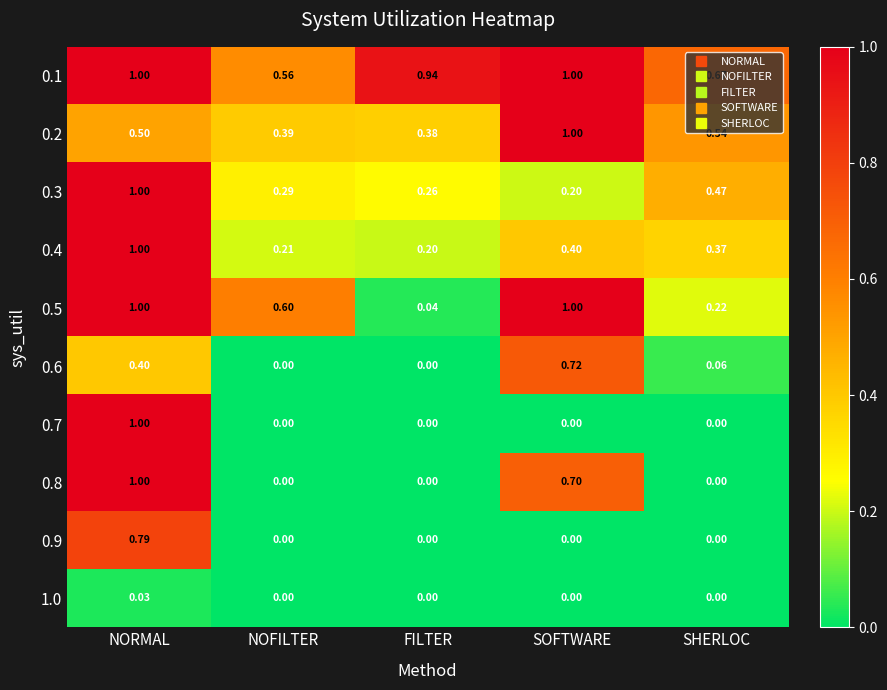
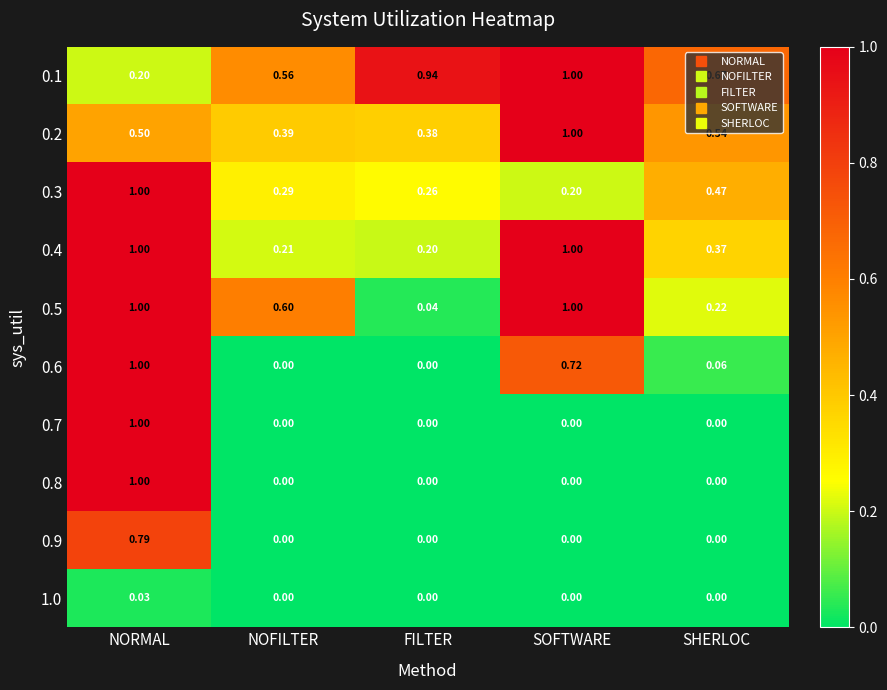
  {
    "0.1": {
-     "NORMAL": 1.00,
+     "NORMAL": 0.20,
      "NOFILTER": 0.56,
      "FILTER": 0.94,
      "SOFTWARE": 1.00
    },
    "0.2": {
      "NORMAL": 0.50,
      "NOFILTER": 0.39,
      "FILTER": 0.38,
      "SOFTWARE": 1.00
    },
    "0.3": {
      "NORMAL": 1.00,
      "NOFILTER": 0.29,
      "FILTER": 0.26,
      "SOFTWARE": 0.20,
      "SHERLOC": 0.47
    },
    "0.4": {
      "NORMAL": 1.00,
      "NOFILTER": 0.21,
      "FILTER": 0.20,
-     "SOFTWARE": 0.40,
+     "SOFTWARE": 1.00,
      "SHERLOC": 0.37
    },
    "0.5": {
      "NORMAL": 1.00,
      "NOFILTER": 0.60,
      "FILTER": 0.04,
      "SOFTWARE": 1.00,
      "SHERLOC": 0.22
    },
    "0.6": {
-     "NORMAL": 0.40,
+     "NORMAL": 1.00,
      "NOFILTER": 0.00,
      "FILTER": 0.00,
      "SOFTWARE": 0.72,
      "SHERLOC": 0.06
    },
    "0.7": {
      "NORMAL": 1.00,
      "NOFILTER": 0.00,
      "FILTER": 0.00,
      "SOFTWARE": 0.00,
      "SHERLOC": 0.00
    },
    "0.8": {
      "NORMAL": 1.00,
      "NOFILTER": 0.00,
      "FILTER": 0.00,
-     "SOFTWARE": 0.70,
+     "SOFTWARE": 0.00,
      "SHERLOC": 0.00
    },
    "0.9": {
      "NORMAL": 0.79,
      "NOFILTER": 0.00,
      "FILTER": 0.00,
      "SOFTWARE": 0.00,
      "SHERLOC": 0.00
    },
    "1.0": {
      "NORMAL": 0.03,
      "NOFILTER": 0.00,
      "FILTER": 0.00,
      "SOFTWARE": 0.00,
      "SHERLOC": 0.00
    }
  }
